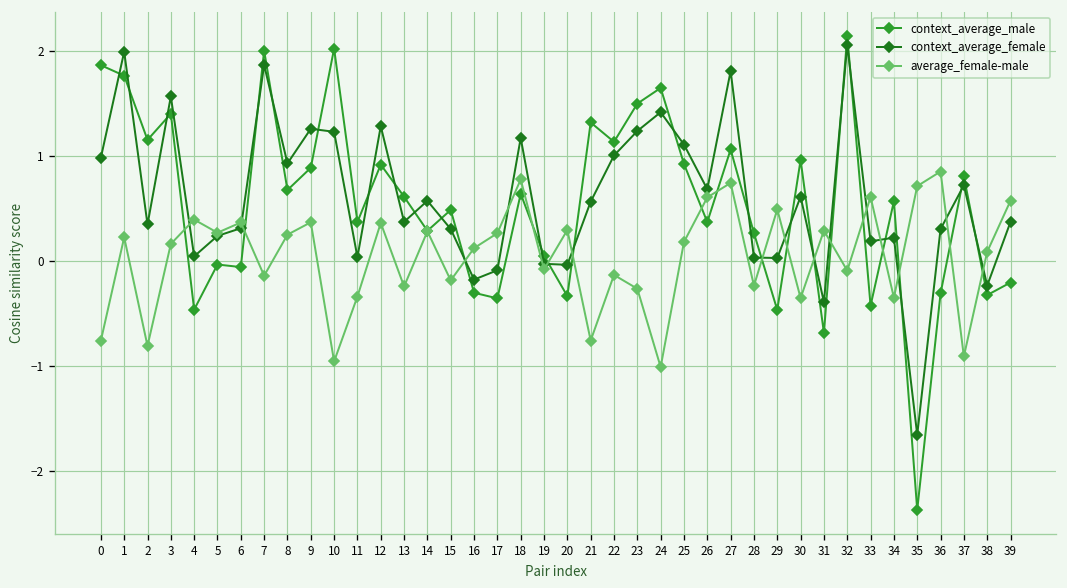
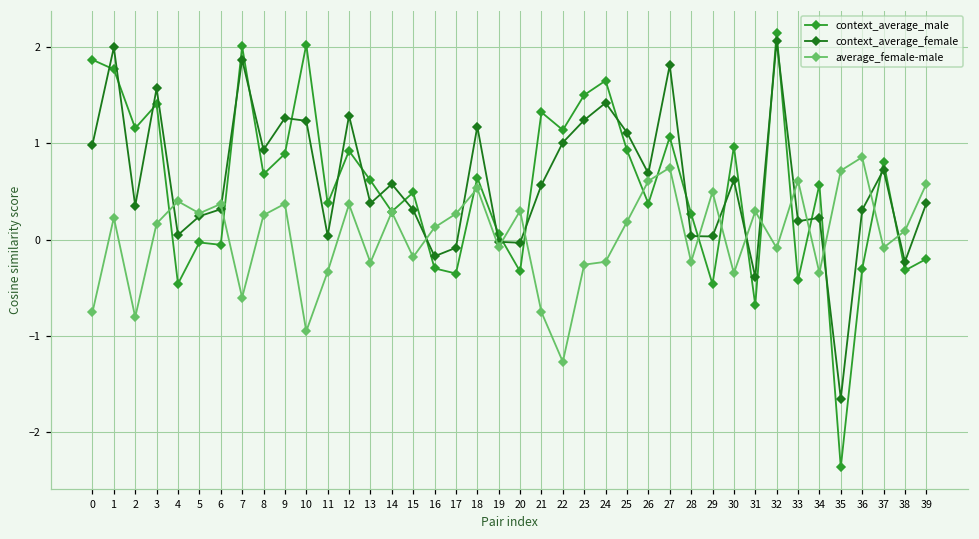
  {
    "average_female-male": {
      "0": -0.8,
      "1": 0.2,
      "2": -0.8,
      "3": 0.2,
      "4": 0.4,
      "5": 0.3,
      "6": 0.4,
-     "7": -0.1,
+     "7": -0.6,
      "8": 0.3,
      "9": 0.4,
      "10": -1.0,
      "11": -0.3,
      "12": 0.4,
      "13": -0.2,
      "15": -0.2,
      "16": 0.1,
      "17": 0.3,
-     "18": 0.8,
+     "18": 0.5,
      "19": -0.1,
      "20": 0.3,
      "21": -0.8,
-     "22": -0.1,
+     "22": -1.3,
      "23": -0.3,
-     "24": -1.0,
+     "24": -0.2,
      "25": 0.2,
      "26": 0.6,
      "27": 0.7,
      "28": -0.2,
      "29": 0.5,
      "30": -0.3,
      "31": 0.3,
      "32": -0.1,
      "33": 0.6,
      "34": -0.3,
      "35": 0.7,
      "36": 0.9,
-     "37": -0.9,
+     "37": -0.1,
      "38": 0.1,
      "39": 0.6
    }
  }
